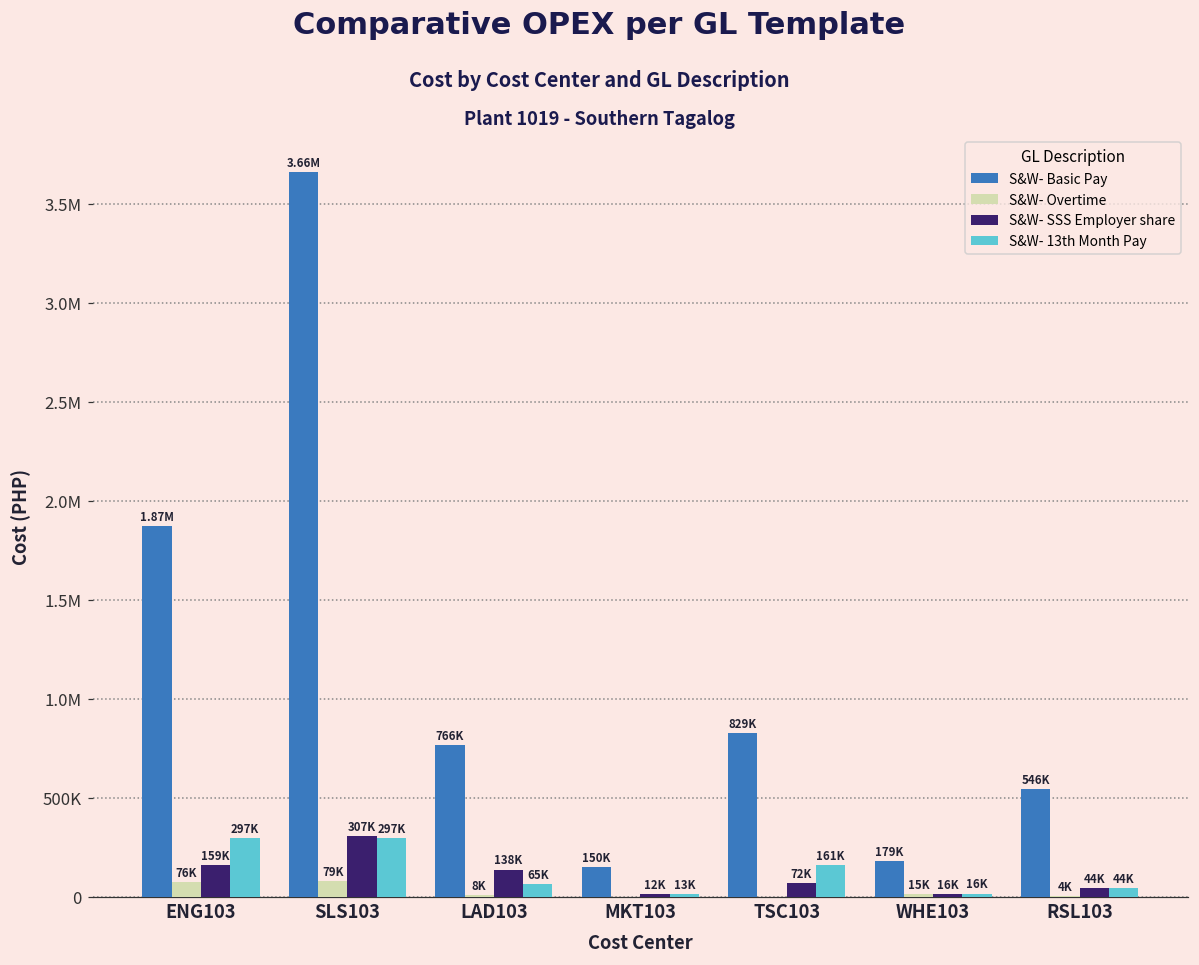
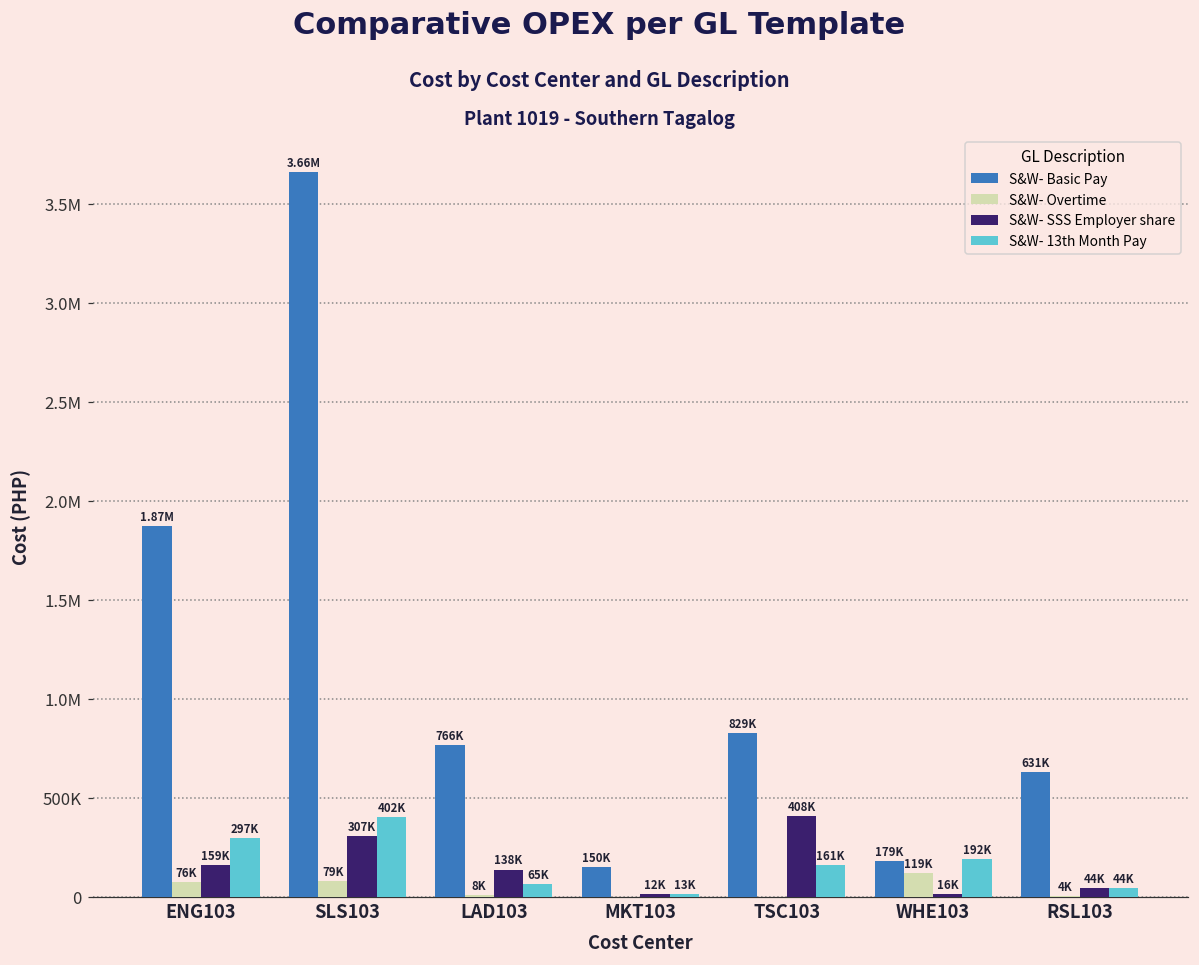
  {
    "S&W- Basic Pay": {
      "ENG103": "1.87M",
      "SLS103": "3.66M",
      "LAD103": "766K",
      "MKT103": "150K",
      "TSC103": "829K",
      "WHE103": "179K",
-     "RSL103": "546K"
+     "RSL103": "631K"
    },
    "S&W- Overtime": {
      "ENG103": "76K",
      "SLS103": "79K",
      "LAD103": "8K",
-     "WHE103": "15K",
+     "WHE103": "119K",
      "RSL103": "4K"
    },
    "S&W- SSS Employer share": {
      "ENG103": "159K",
      "SLS103": "307K",
      "LAD103": "138K",
      "MKT103": "12K",
-     "TSC103": "72K",
+     "TSC103": "408K",
      "WHE103": "16K",
      "RSL103": "44K"
    },
    "S&W- 13th Month Pay": {
      "ENG103": "297K",
-     "SLS103": "297K",
+     "SLS103": "402K",
      "LAD103": "65K",
      "MKT103": "13K",
      "TSC103": "161K",
-     "WHE103": "16K",
+     "WHE103": "192K",
      "RSL103": "44K"
    }
  }
